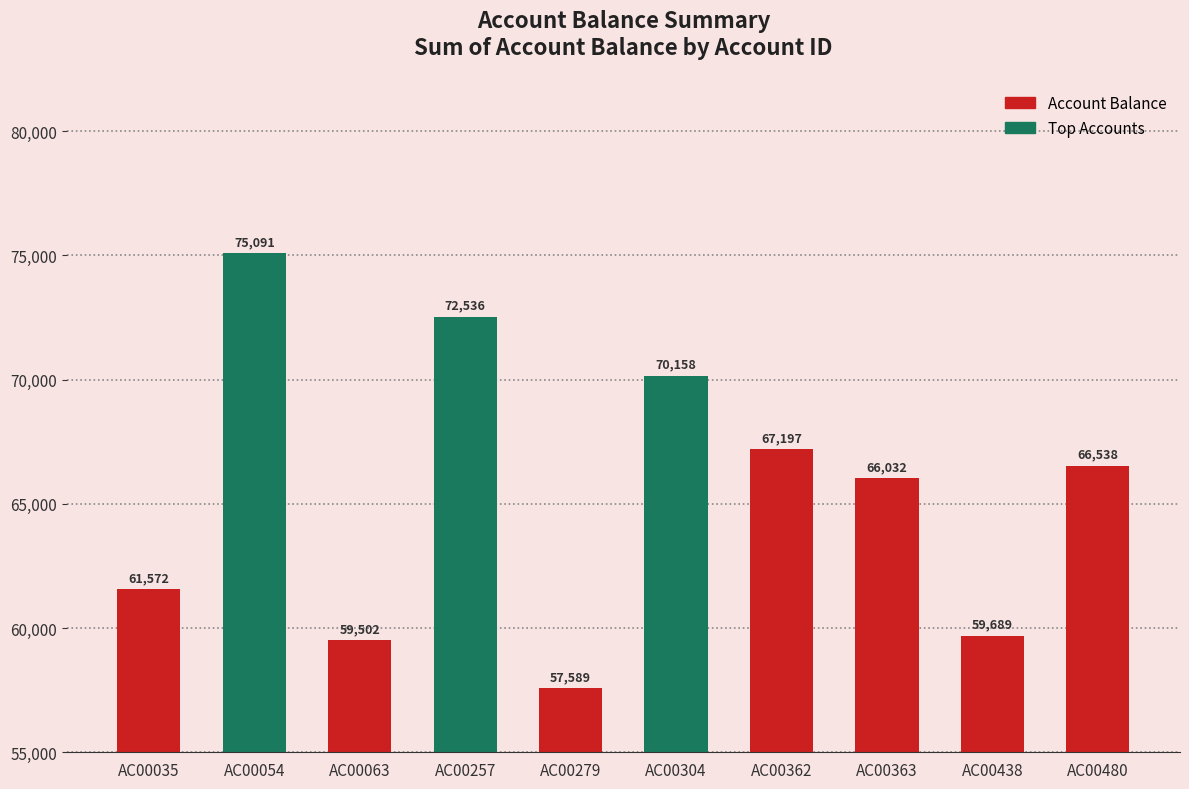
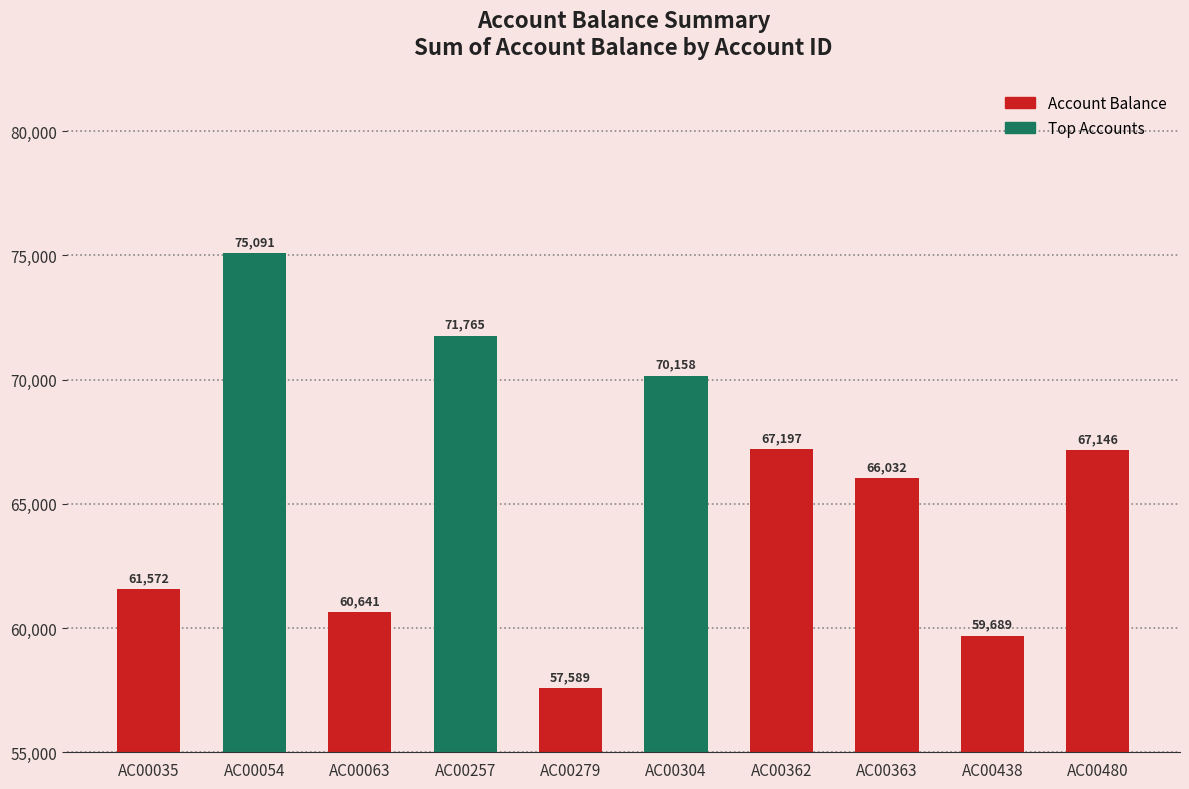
  {
    "AC00035": "61,572",
    "AC00054": "75,091",
-   "AC00063": "59,502",
-   "AC00257": "72,536",
+   "AC00063": "60,641",
+   "AC00257": "71,765",
    "AC00279": "57,589",
    "AC00304": "70,158",
    "AC00362": "67,197",
    "AC00363": "66,032",
    "AC00438": "59,689",
-   "AC00480": "66,538"
+   "AC00480": "67,146"
  }
